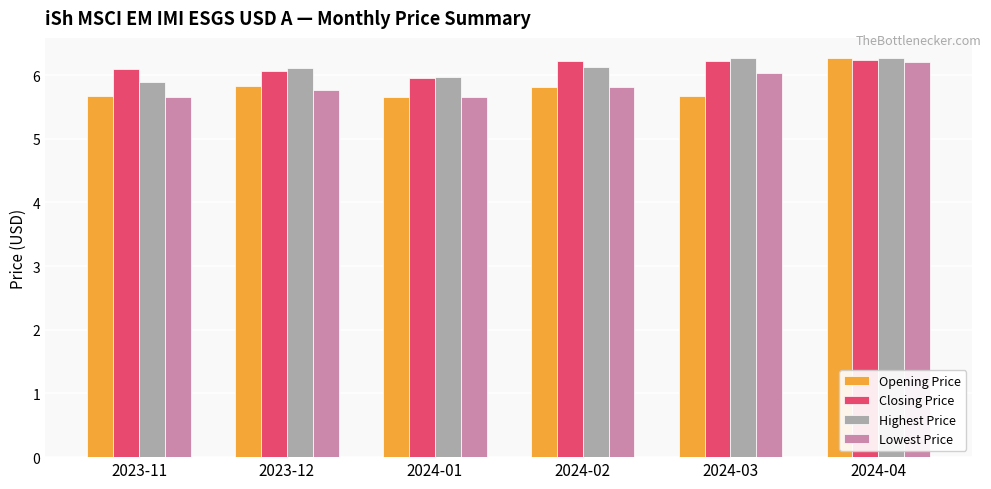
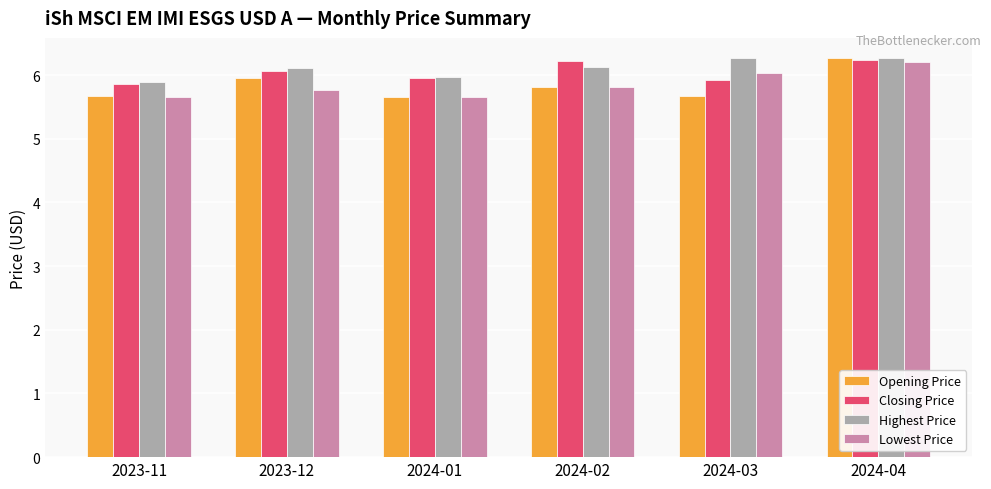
  {
    "Opening Price": {
      "2023-11": 5.7,
-     "2023-12": 5.8,
+     "2023-12": 6.0,
      "2024-01": 5.7,
      "2024-02": 5.8,
      "2024-03": 5.7,
      "2024-04": 6.3
    },
    "Closing Price": {
-     "2023-11": 6.1,
+     "2023-11": 5.9,
      "2023-12": 6.1,
      "2024-01": 6.0,
      "2024-02": 6.2,
-     "2024-03": 6.2,
+     "2024-03": 5.9,
      "2024-04": 6.2
    }
  }
